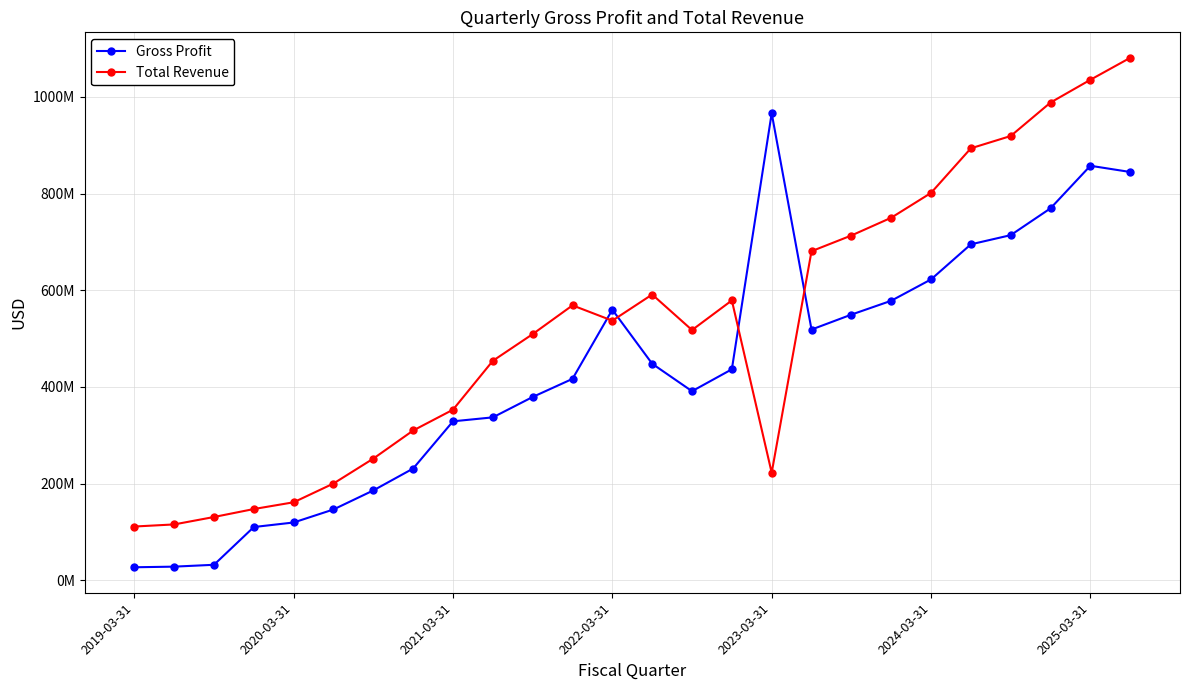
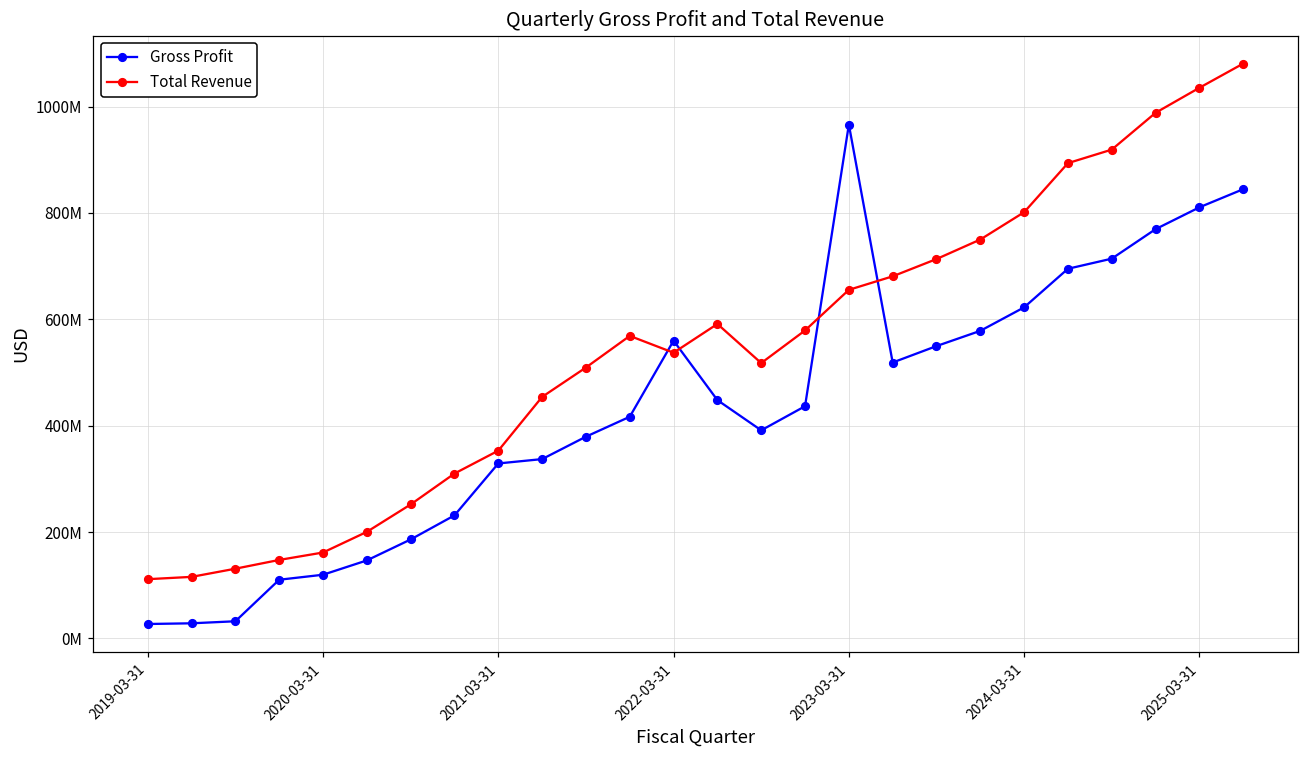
  {
    "Gross Profit": {
      "2019-03-31": 30000000,
      "2020-03-31": 120000000,
      "2021-03-31": 330000000,
      "2022-03-31": 560000000,
      "2023-03-31": 970000000,
      "2024-03-31": 620000000,
-     "2025-03-31": 860000000
+     "2025-03-31": 810000000
    },
    "Total Revenue": {
      "2019-03-31": 110000000,
      "2020-03-31": 160000000,
      "2021-03-31": 350000000,
      "2022-03-31": 540000000,
-     "2023-03-31": 220000000,
+     "2023-03-31": 660000000,
      "2024-03-31": 800000000,
      "2025-03-31": 1040000000
    }
  }
